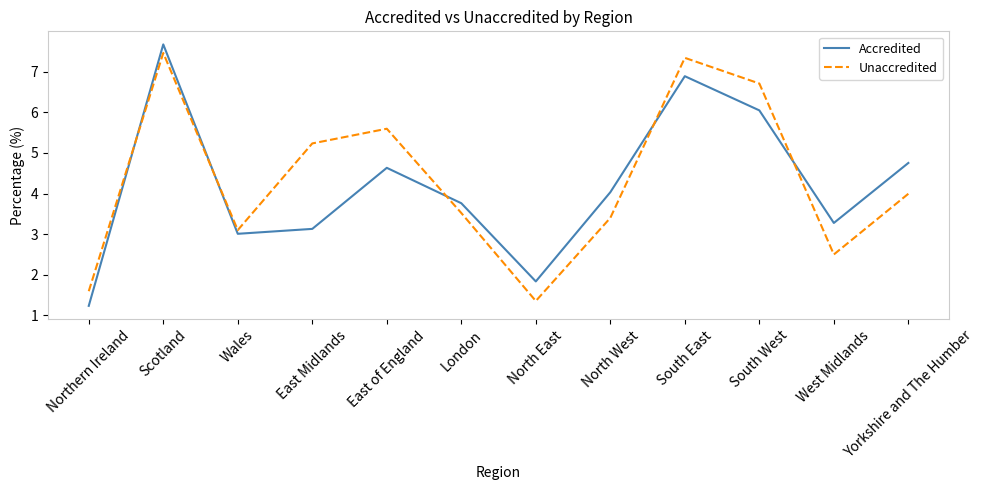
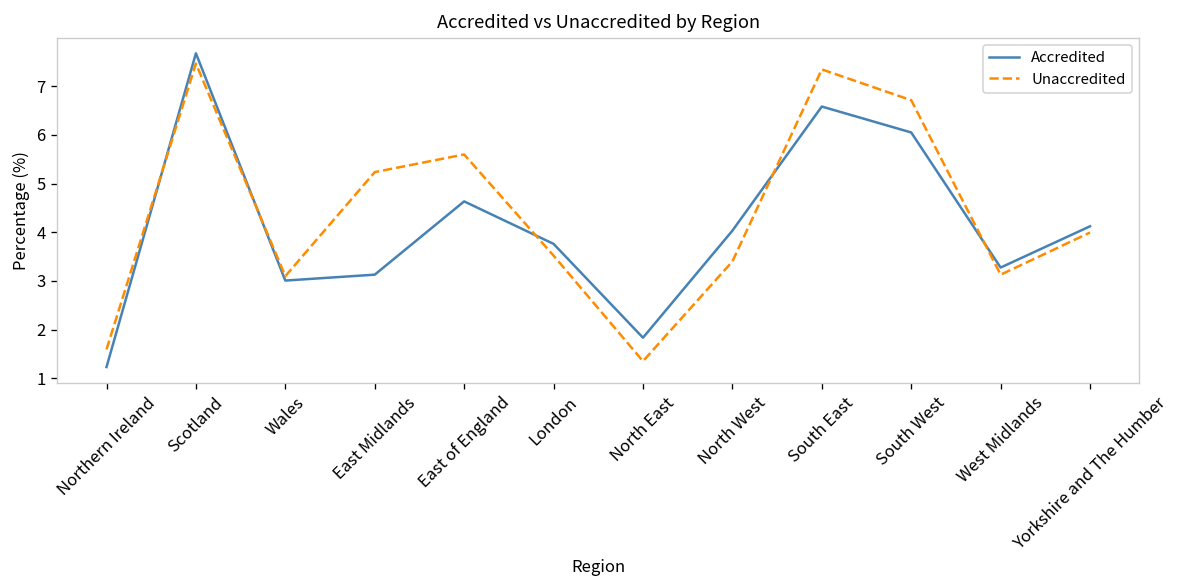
  {
    "Accredited": {
      "Northern Ireland": 1.2,
      "Scotland": 7.7,
      "Wales": 3.0,
      "East Midlands": 3.1,
      "East of England": 4.6,
      "London": 3.8,
      "North East": 1.8,
      "North West": 4.0,
-     "South East": 6.9,
+     "South East": 6.6,
      "South West": 6.0,
      "West Midlands": 3.3,
-     "Yorkshire and The Humber": 4.8
+     "Yorkshire and The Humber": 4.1
    },
    "Unaccredited": {
      "Northern Ireland": 1.6,
      "Scotland": 7.5,
      "Wales": 3.1,
      "East Midlands": 5.2,
      "East of England": 5.6,
      "London": 3.5,
      "North East": 1.4,
      "North West": 3.4,
      "South East": 7.3,
      "South West": 6.7,
-     "West Midlands": 2.5,
+     "West Midlands": 3.1,
      "Yorkshire and The Humber": 4.0
    }
  }
